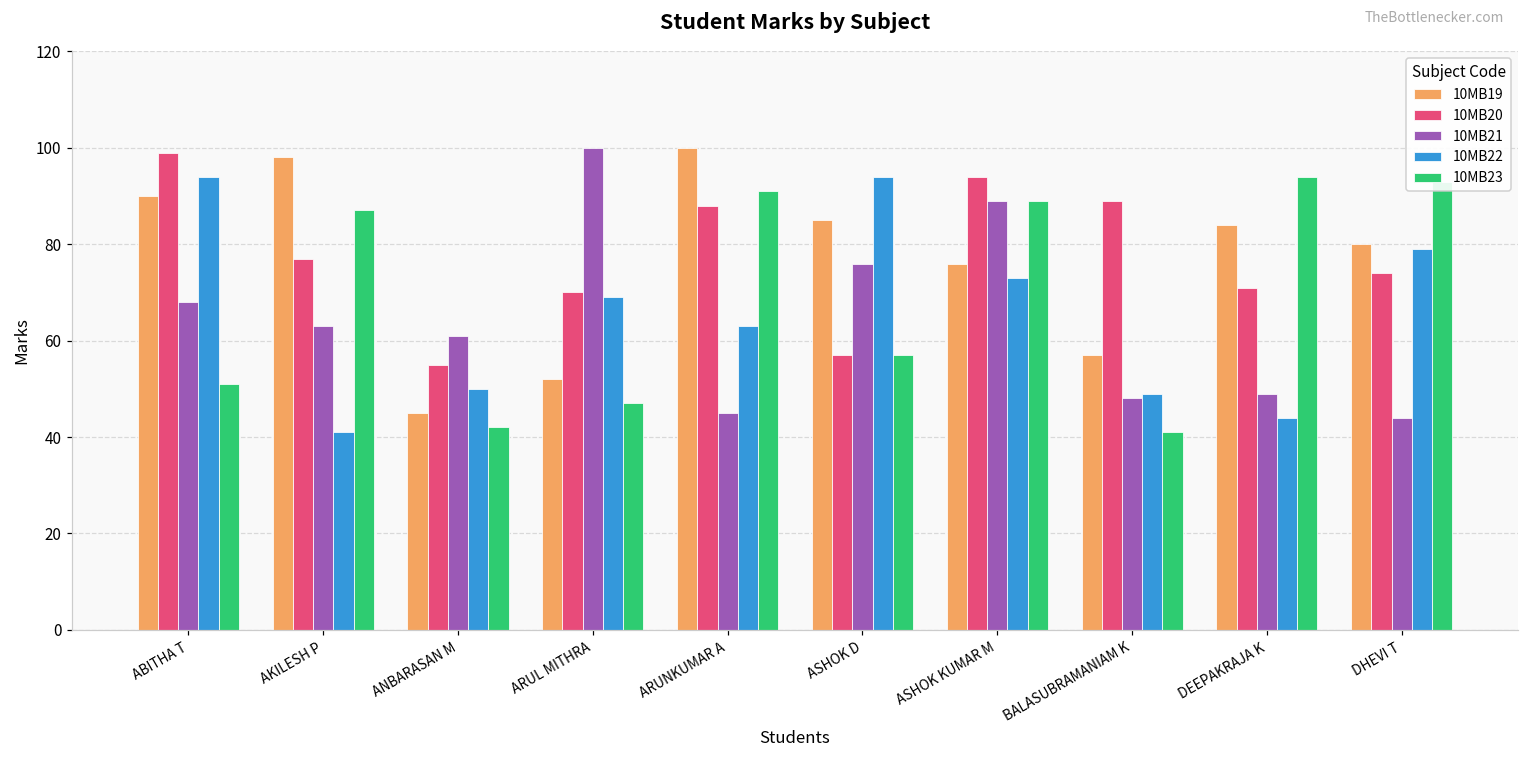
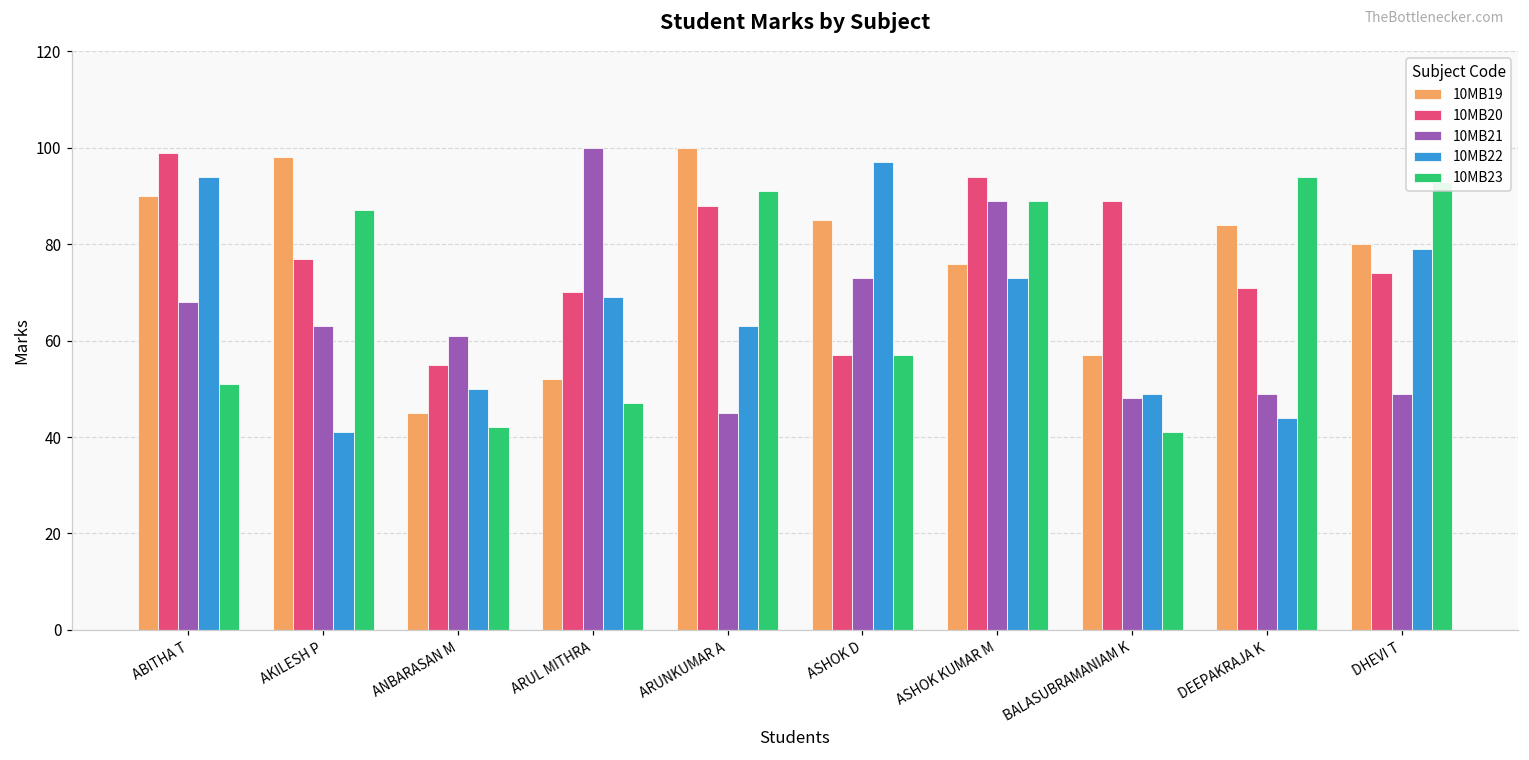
  {
    "10MB19": {
      "ABITHA T": 90,
      "AKILESH P": 98,
      "ANBARASAN M": 45,
      "ARUL MITHRA": 52,
      "ARUNKUMAR A": 100,
      "ASHOK D": 85,
      "ASHOK KUMAR M": 76,
      "BALASUBRAMANIAM K": 57,
      "DEEPAKRAJA K": 84,
      "DHEVI T": 80
    },
    "10MB20": {
      "ABITHA T": 99,
      "AKILESH P": 77,
      "ANBARASAN M": 55,
      "ARUL MITHRA": 70,
      "ARUNKUMAR A": 88,
      "ASHOK D": 57,
      "ASHOK KUMAR M": 94,
      "BALASUBRAMANIAM K": 89,
      "DEEPAKRAJA K": 71,
      "DHEVI T": 74
    },
    "10MB21": {
      "ABITHA T": 68,
      "AKILESH P": 63,
      "ANBARASAN M": 61,
      "ARUL MITHRA": 100,
      "ARUNKUMAR A": 45,
-     "ASHOK D": 76,
+     "ASHOK D": 73,
      "ASHOK KUMAR M": 89,
      "BALASUBRAMANIAM K": 48,
      "DEEPAKRAJA K": 49,
-     "DHEVI T": 44
+     "DHEVI T": 49
    },
    "10MB22": {
      "ABITHA T": 94,
      "AKILESH P": 41,
      "ANBARASAN M": 50,
      "ARUL MITHRA": 69,
      "ARUNKUMAR A": 63,
-     "ASHOK D": 94,
+     "ASHOK D": 97,
      "ASHOK KUMAR M": 73,
      "BALASUBRAMANIAM K": 49,
      "DEEPAKRAJA K": 44,
      "DHEVI T": 79
    },
    "10MB23": {
      "ABITHA T": 51,
      "AKILESH P": 87,
      "ANBARASAN M": 42,
      "ARUL MITHRA": 47,
      "ARUNKUMAR A": 91,
      "ASHOK D": 57,
      "ASHOK KUMAR M": 89,
      "BALASUBRAMANIAM K": 41,
      "DEEPAKRAJA K": 94
    }
  }
